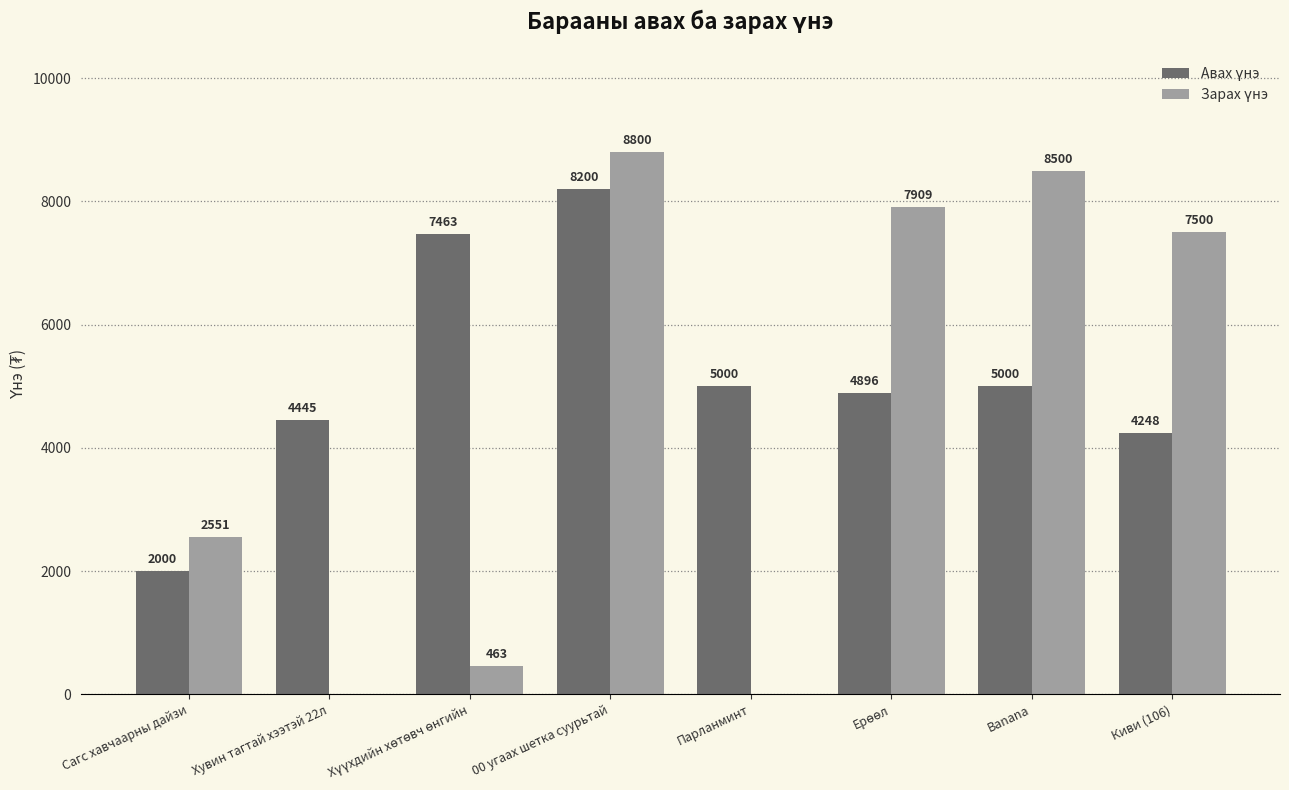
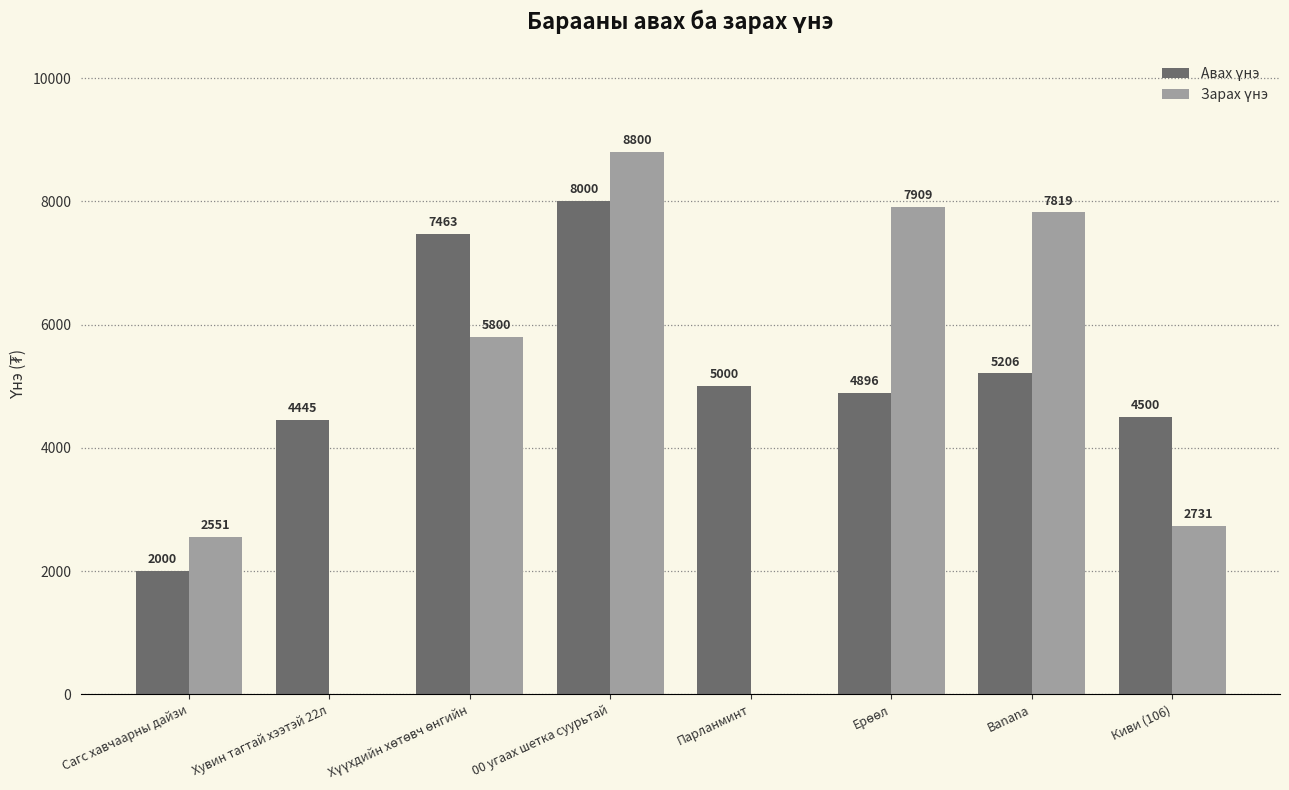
  {
    "Авах үнэ": {
      "Сагс хавчаарны дайзи": 2000,
      "Хувин тагтай хээтэй 22л": 4445,
      "Хүүхдийн хөтөвч өнгийн": 7463,
-     "00 угаах шетка суурьтай": 8200,
+     "00 угаах шетка суурьтай": 8000,
      "Парланминт": 5000,
      "Ерөөл": 4896,
-     "Banana": 5000,
-     "Киви (106)": 4248
+     "Banana": 5206,
+     "Киви (106)": 4500
    },
    "Зарах үнэ": {
      "Сагс хавчаарны дайзи": 2551,
-     "Хүүхдийн хөтөвч өнгийн": 463,
+     "Хүүхдийн хөтөвч өнгийн": 5800,
      "00 угаах шетка суурьтай": 8800,
      "Ерөөл": 7909,
-     "Banana": 8500,
-     "Киви (106)": 7500
+     "Banana": 7819,
+     "Киви (106)": 2731
    }
  }
